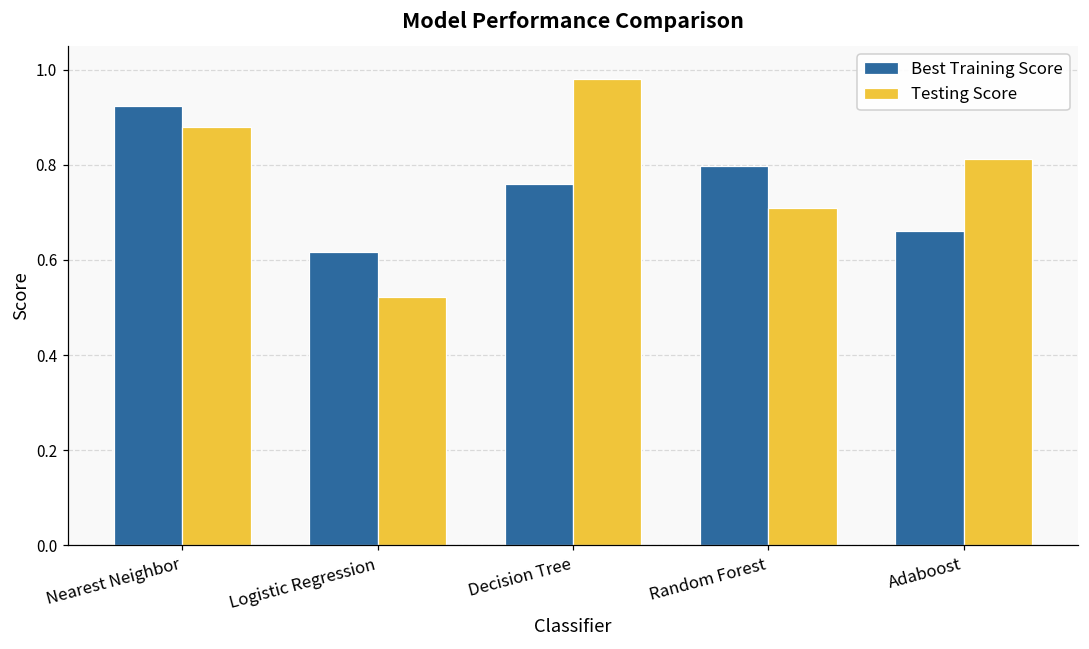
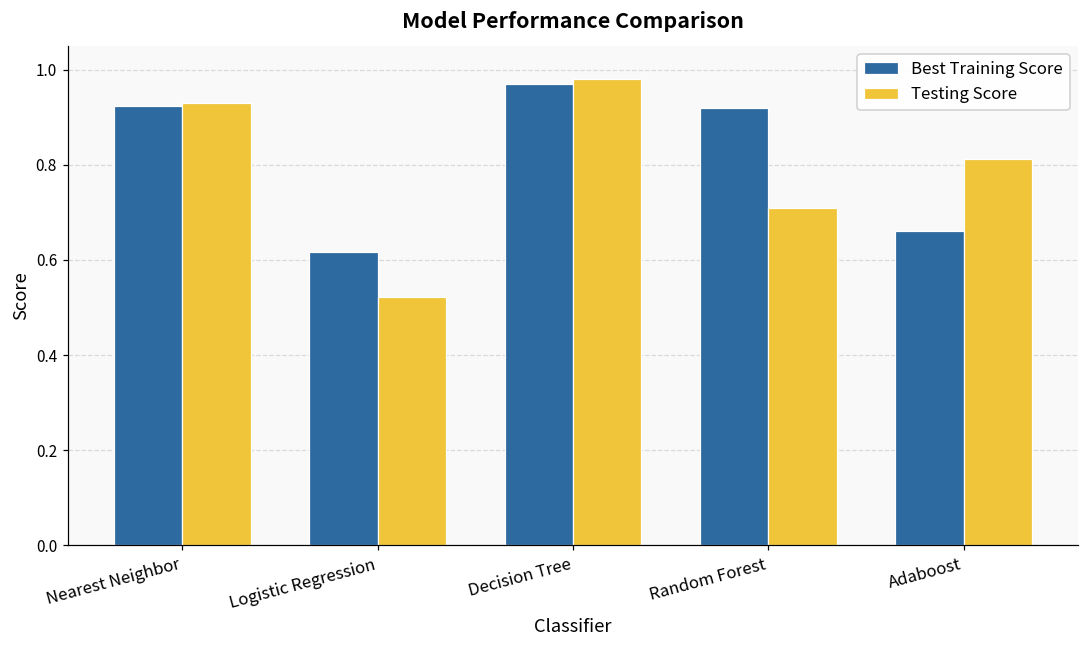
  {
    "Best Training Score": {
      "Nearest Neighbor": 0.92,
      "Logistic Regression": 0.62,
-     "Decision Tree": 0.76,
-     "Random Forest": 0.80,
+     "Decision Tree": 0.97,
+     "Random Forest": 0.92,
      "Adaboost": 0.66
    },
    "Testing Score": {
-     "Nearest Neighbor": 0.88,
+     "Nearest Neighbor": 0.93,
      "Logistic Regression": 0.52,
      "Decision Tree": 0.98,
      "Random Forest": 0.71,
      "Adaboost": 0.81
    }
  }
